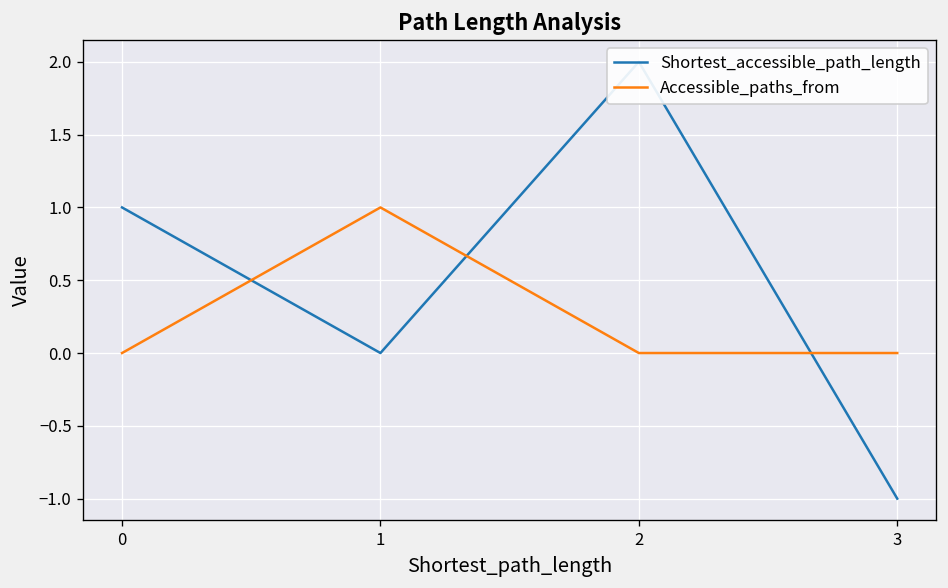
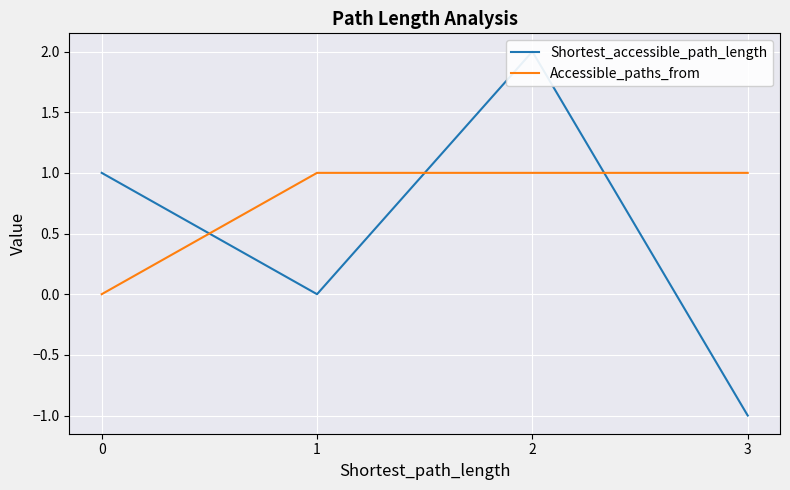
  {
    "Shortest_accessible_path_length": {
      "0": 1,
      "1": 0,
      "3": -1
    },
    "Accessible_paths_from": {
      "0": 0,
      "1": 1,
-     "2": 0,
-     "3": 0
+     "2": 1,
+     "3": 1
    }
  }
